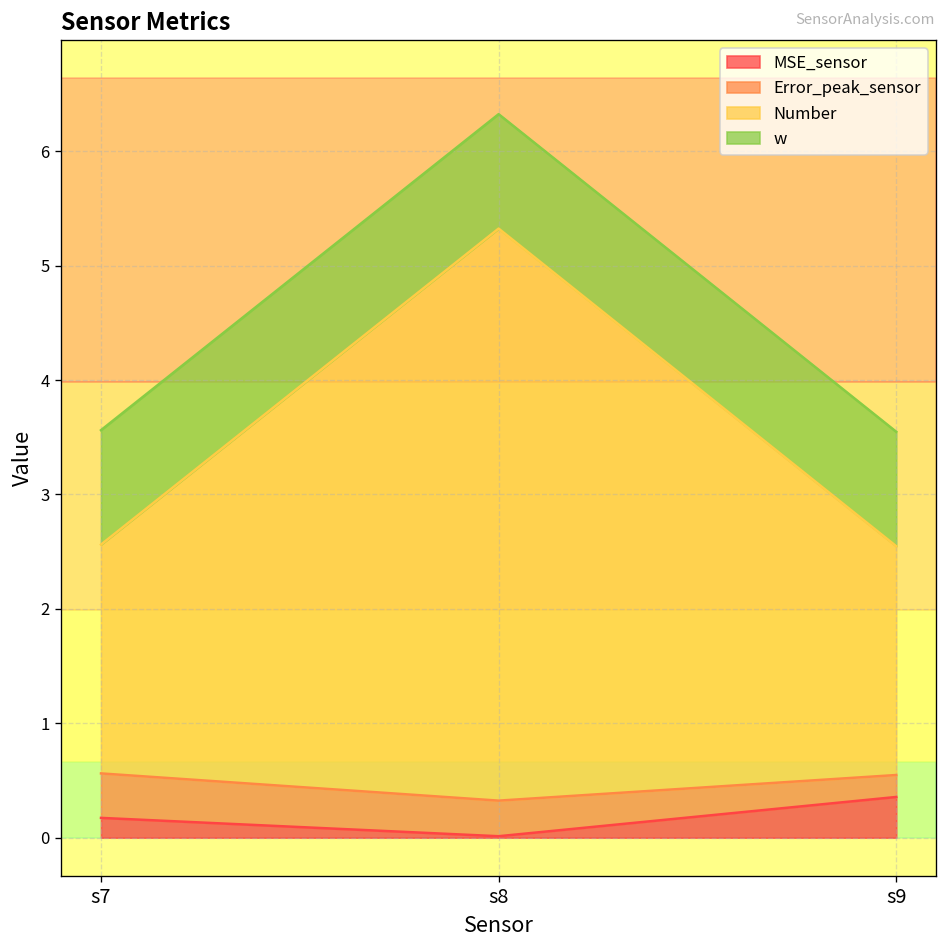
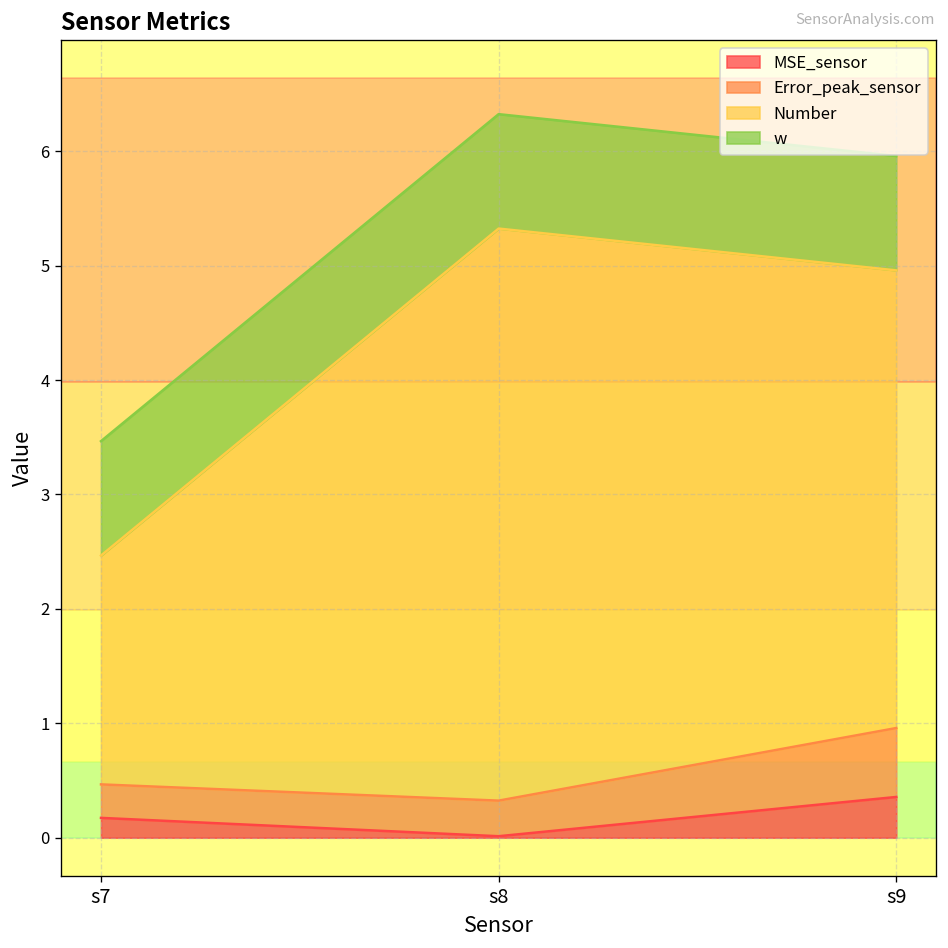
  {
    "MSE_sensor": {
      "s7": 0.2,
      "s8": 0.0,
      "s9": 0.4
    },
    "Error_peak_sensor": {
-     "s7": 0.4,
+     "s7": 0.3,
      "s8": 0.3,
-     "s9": 0.2
+     "s9": 0.6
    },
    "Number": {
      "s7": 2,
      "s8": 5,
-     "s9": 2
+     "s9": 4
    },
    "w": {
      "s7": 1.0,
      "s8": 1.0,
      "s9": 1.0
    }
  }
